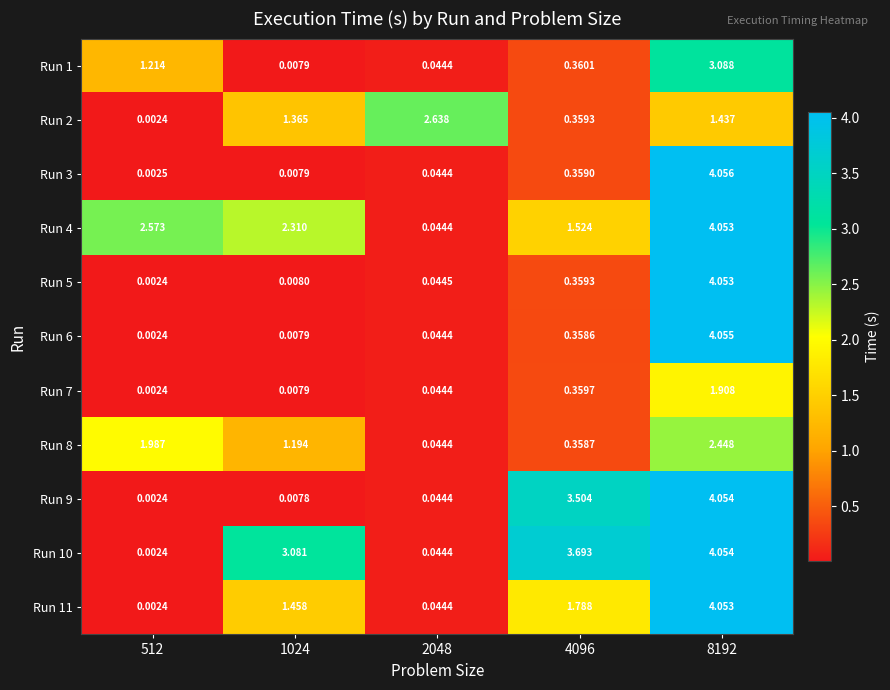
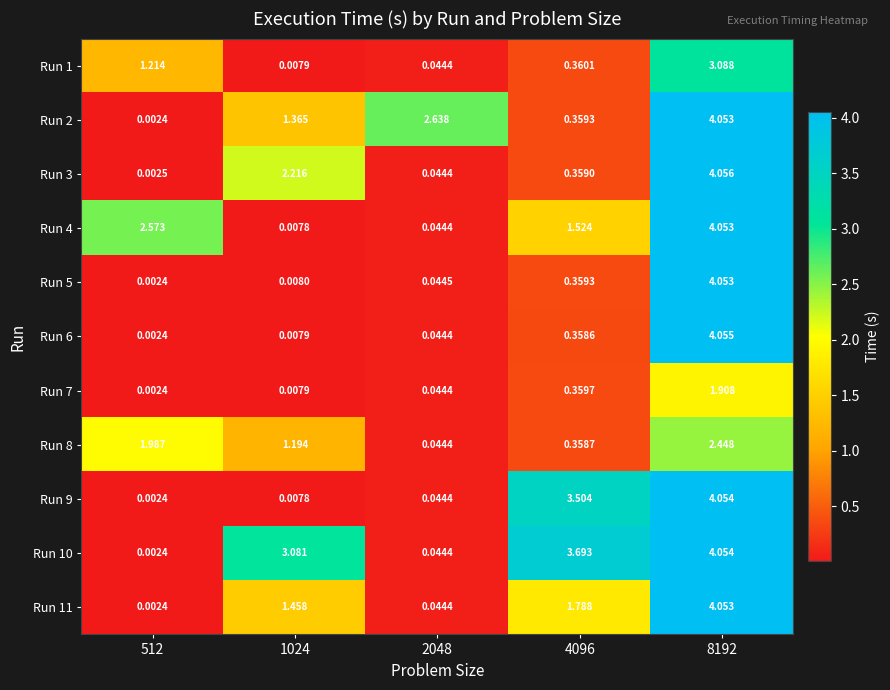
  {
    "Run 1": {
      "512": 1.214,
      "1024": 0.0079,
      "2048": 0.0444,
      "4096": 0.3601,
      "8192": 3.088
    },
    "Run 2": {
      "512": 0.0024,
      "1024": 1.365,
      "2048": 2.638,
      "4096": 0.3593,
-     "8192": 1.437
+     "8192": 4.053
    },
    "Run 3": {
      "512": 0.0025,
-     "1024": 0.0079,
+     "1024": 2.216,
      "2048": 0.0444,
      "4096": 0.3590,
      "8192": 4.056
    },
    "Run 4": {
      "512": 2.573,
-     "1024": 2.310,
+     "1024": 0.0078,
      "2048": 0.0444,
      "4096": 1.524,
      "8192": 4.053
    },
    "Run 5": {
      "512": 0.0024,
      "1024": 0.0080,
      "2048": 0.0445,
      "4096": 0.3593,
      "8192": 4.053
    },
    "Run 6": {
      "512": 0.0024,
      "1024": 0.0079,
      "2048": 0.0444,
      "4096": 0.3586,
      "8192": 4.055
    },
    "Run 7": {
      "512": 0.0024,
      "1024": 0.0079,
      "2048": 0.0444,
      "4096": 0.3597,
      "8192": 1.908
    },
    "Run 8": {
      "512": 1.987,
      "1024": 1.194,
      "2048": 0.0444,
      "4096": 0.3587,
      "8192": 2.448
    },
    "Run 9": {
      "512": 0.0024,
      "1024": 0.0078,
      "2048": 0.0444,
      "4096": 3.504,
      "8192": 4.054
    },
    "Run 10": {
      "512": 0.0024,
      "1024": 3.081,
      "2048": 0.0444,
      "4096": 3.693,
      "8192": 4.054
    },
    "Run 11": {
      "512": 0.0024,
      "1024": 1.458,
      "2048": 0.0444,
      "4096": 1.788,
      "8192": 4.053
    }
  }
